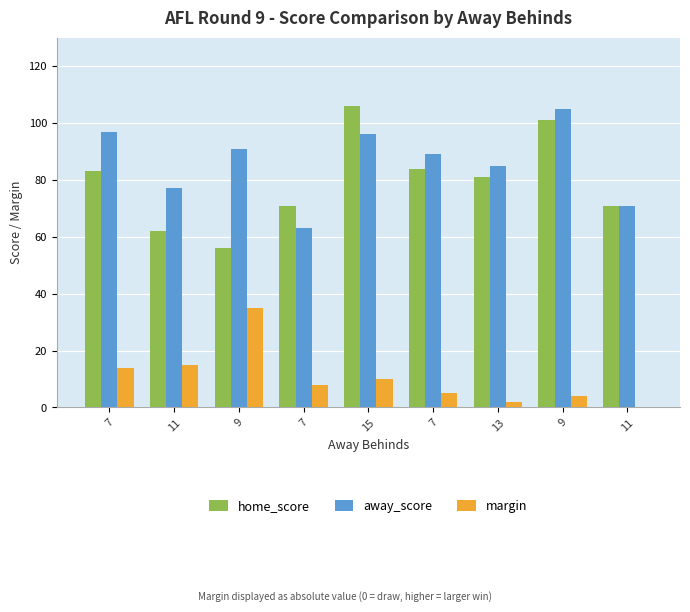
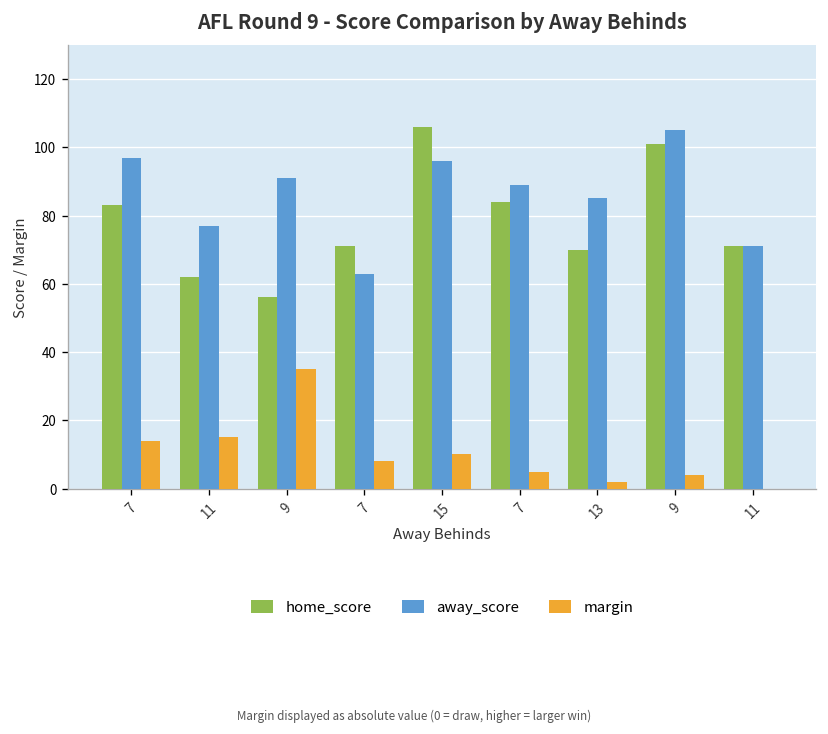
  {
    "home_score": {
      "15": 106,
-     "13": 81
+     "13": 70
    },
    "away_score": {
      "15": 96,
      "13": 85
    },
    "margin": {
      "15": 10,
      "13": 2
    }
  }
